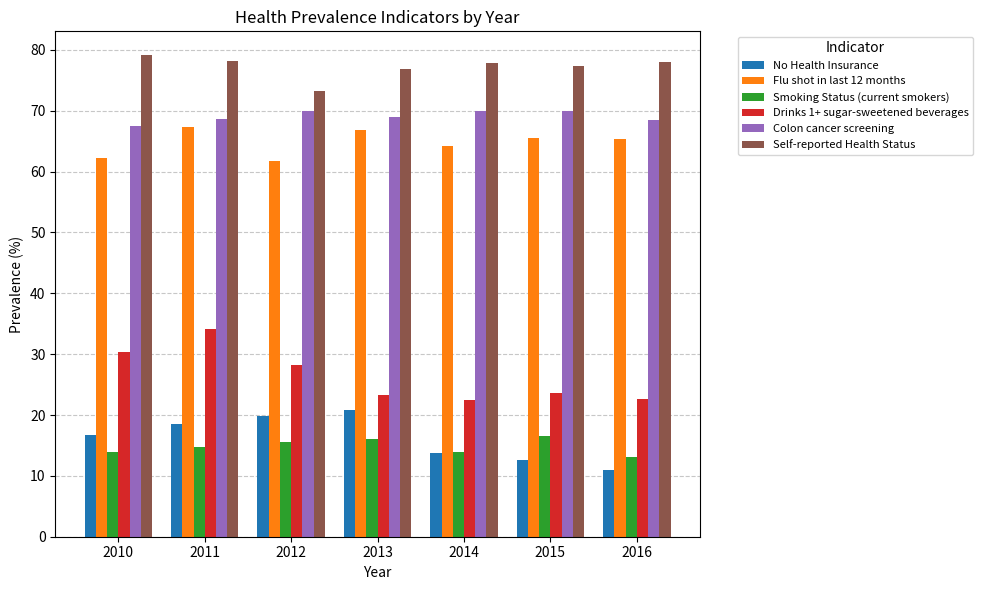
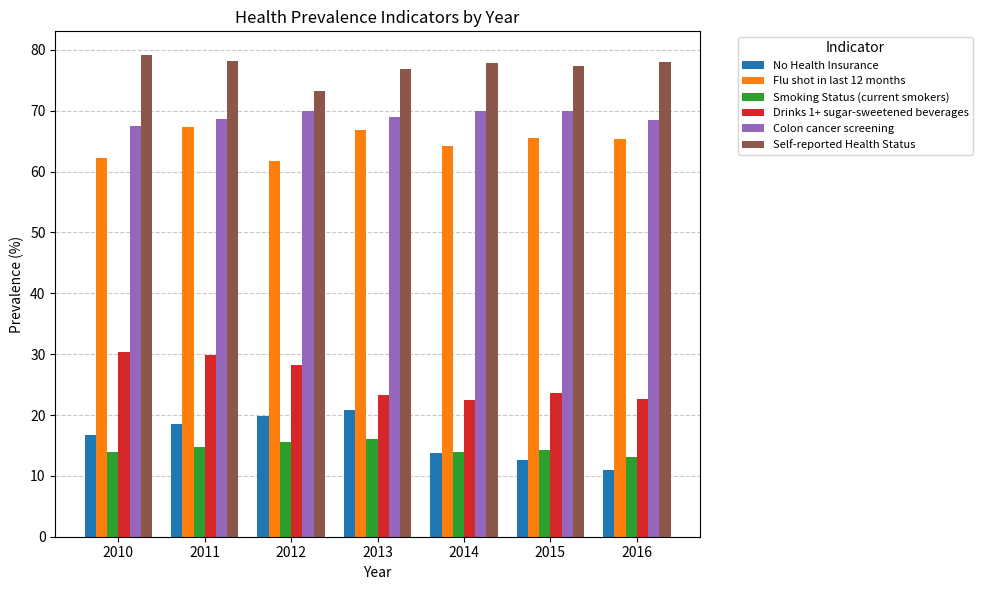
  {
    "No Health Insurance": {
      "2010": 17,
      "2011": 19,
      "2012": 20,
      "2013": 21,
      "2014": 14,
      "2015": 13,
      "2016": 11
    },
    "Flu shot in last 12 months": {
      "2010": 62,
      "2011": 67,
      "2012": 62,
      "2013": 67,
      "2014": 64,
      "2015": 66,
      "2016": 65
    },
    "Smoking Status (current smokers)": {
      "2010": 14,
      "2011": 15,
      "2012": 16,
      "2013": 16,
      "2014": 14,
-     "2015": 17,
+     "2015": 14,
      "2016": 13
    },
    "Drinks 1+ sugar-sweetened beverages": {
      "2010": 30,
-     "2011": 34,
+     "2011": 30,
      "2012": 28,
      "2013": 23,
      "2014": 23,
      "2015": 24,
      "2016": 23
    },
    "Colon cancer screening": {
      "2010": 68,
      "2011": 69,
      "2012": 70,
      "2013": 69,
      "2014": 70,
      "2015": 70,
      "2016": 69
    },
    "Self-reported Health Status": {
      "2010": 79,
      "2011": 78,
      "2012": 73,
      "2013": 77,
      "2014": 78,
      "2015": 77,
      "2016": 78
    }
  }
